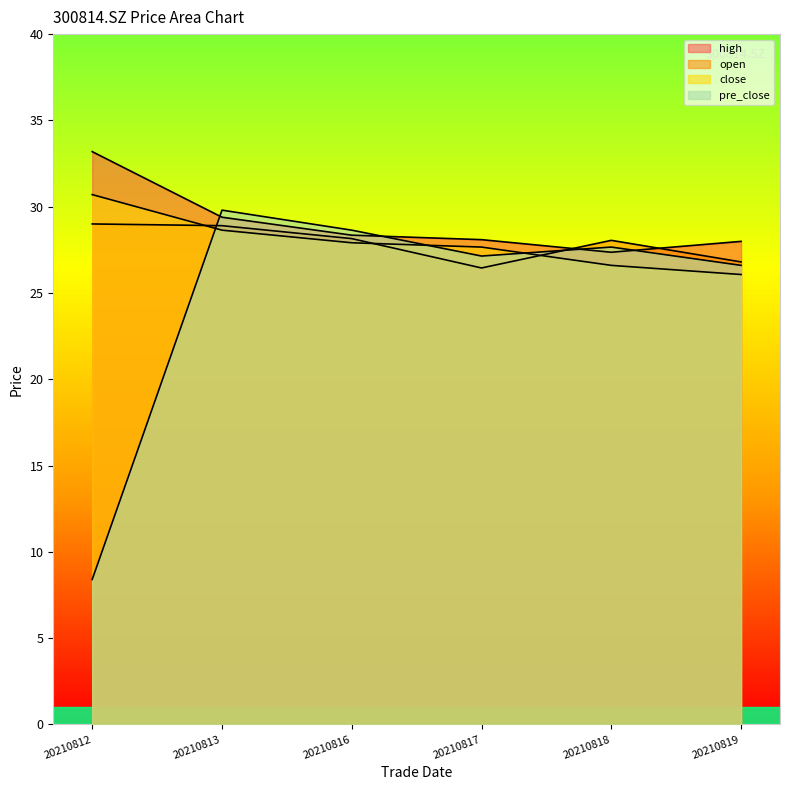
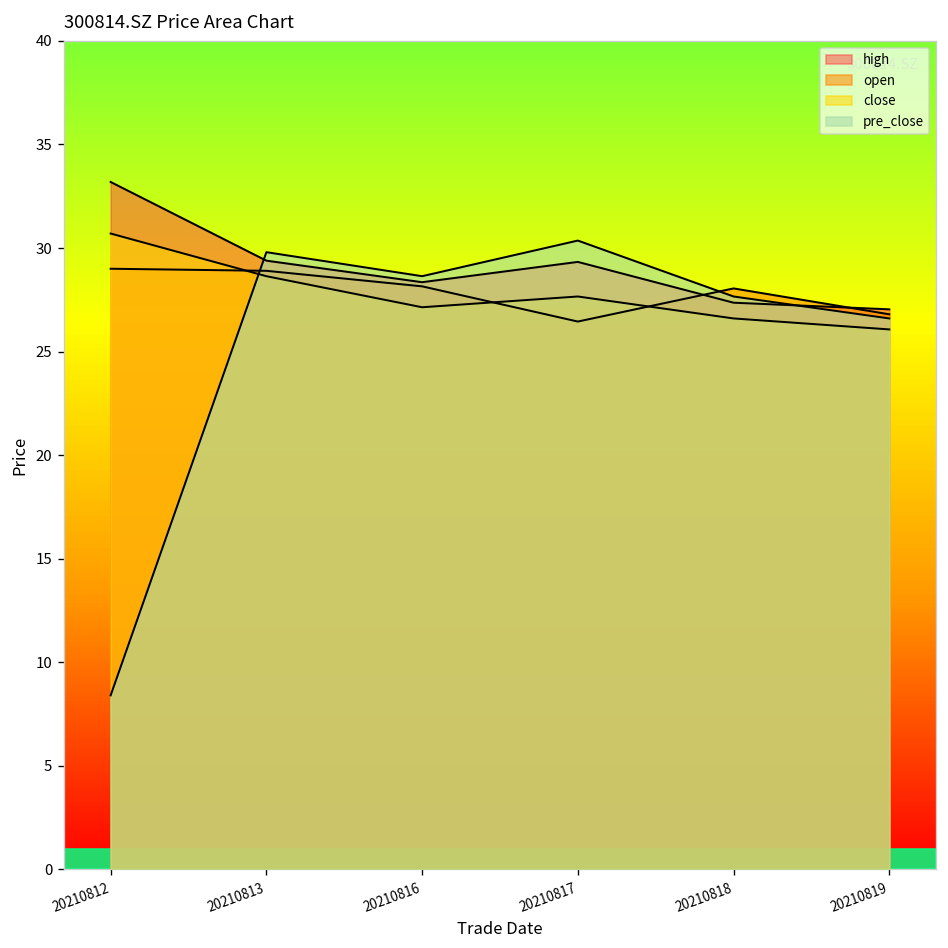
  {
    "high": {
      "20210812": 33.2,
      "20210813": 29.4,
      "20210816": 28.4,
-     "20210817": 28.1,
+     "20210817": 29.3,
      "20210818": 27.4,
-     "20210819": 28.0
+     "20210819": 27.0
    },
    "open": {
      "20210812": 29.0,
      "20210813": 28.9,
      "20210816": 28.2,
      "20210817": 26.5,
      "20210818": 28.1,
      "20210819": 26.8
    },
    "close": {
      "20210812": 30.7,
      "20210813": 28.6,
-     "20210816": 27.9,
+     "20210816": 27.1,
      "20210817": 27.7,
      "20210818": 26.6,
      "20210819": 26.1
    },
    "pre_close": {
      "20210812": 8.4,
      "20210813": 29.8,
      "20210816": 28.6,
-     "20210817": 27.1,
+     "20210817": 30.4,
      "20210818": 27.7,
      "20210819": 26.6
    }
  }
